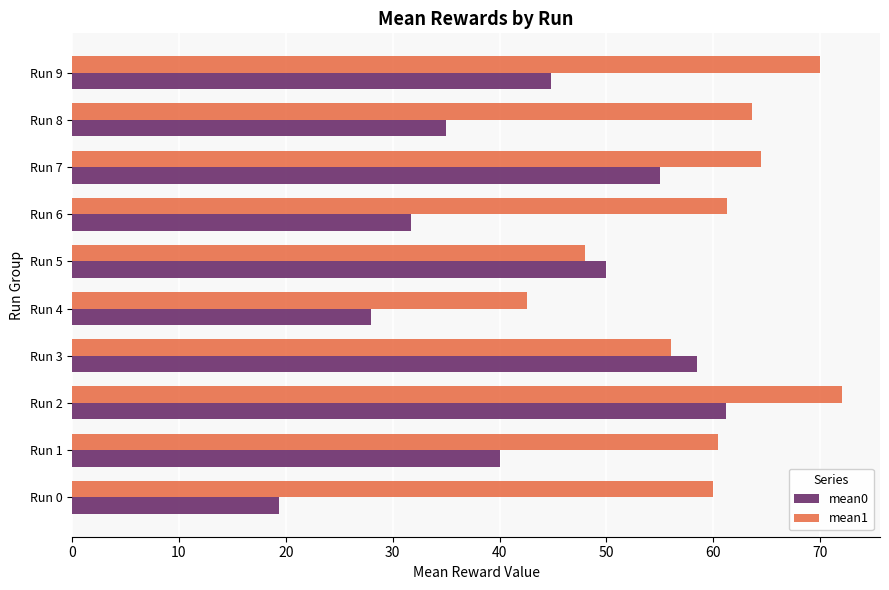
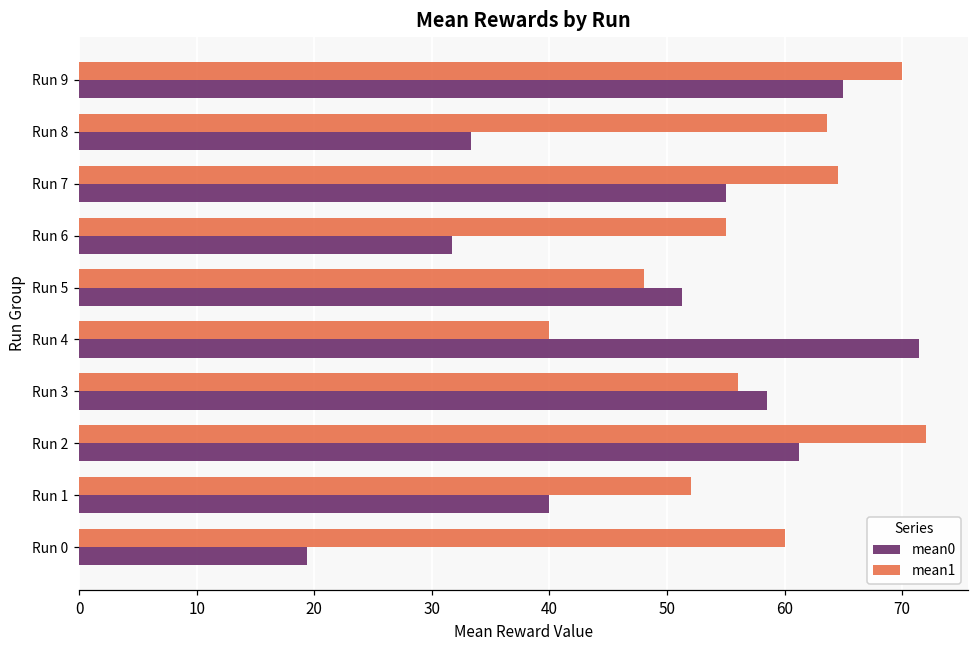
  {
    "mean0": {
-     "Run 9": 44.8,
-     "Run 8": 35.0,
+     "Run 9": 65.0,
+     "Run 8": 33.3,
      "Run 7": 55.0,
      "Run 6": 31.7,
-     "Run 5": 50.0,
-     "Run 4": 28.0,
+     "Run 5": 51.3,
+     "Run 4": 71.4,
      "Run 3": 58.5,
      "Run 2": 61.2,
      "Run 1": 40.0,
      "Run 0": 19.4
    },
    "mean1": {
      "Run 9": 70.0,
      "Run 8": 63.6,
      "Run 7": 64.5,
-     "Run 6": 61.3,
+     "Run 6": 55.0,
      "Run 5": 48.0,
-     "Run 4": 42.6,
+     "Run 4": 40.0,
      "Run 3": 56.0,
      "Run 2": 72.0,
-     "Run 1": 60.4,
+     "Run 1": 52.0,
      "Run 0": 60.0
    }
  }
